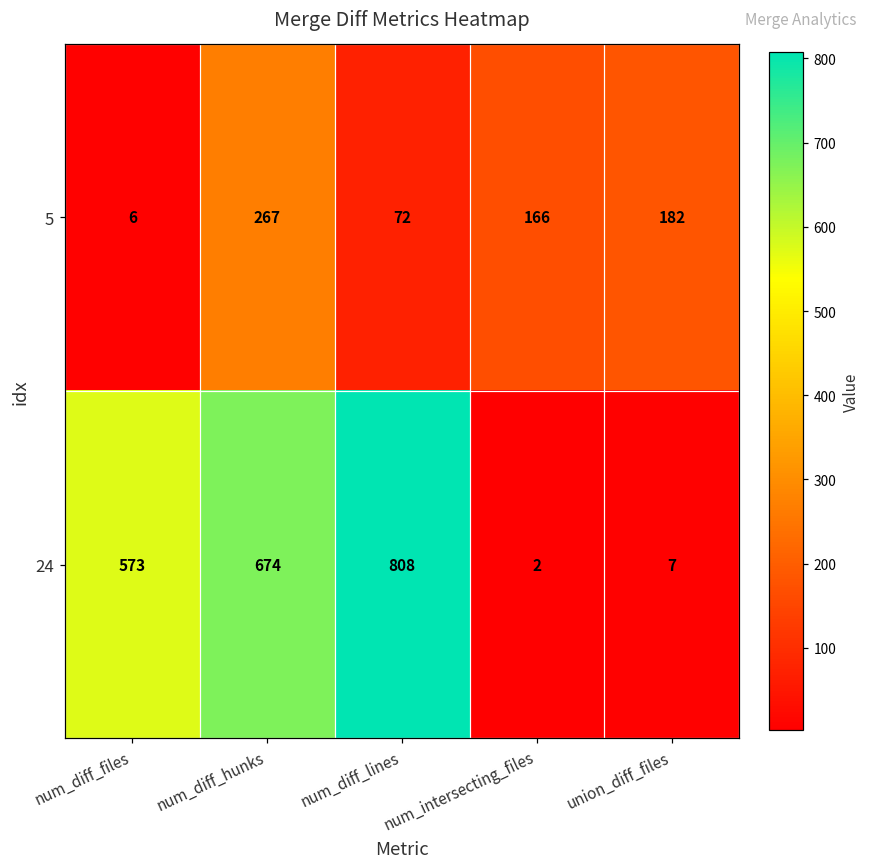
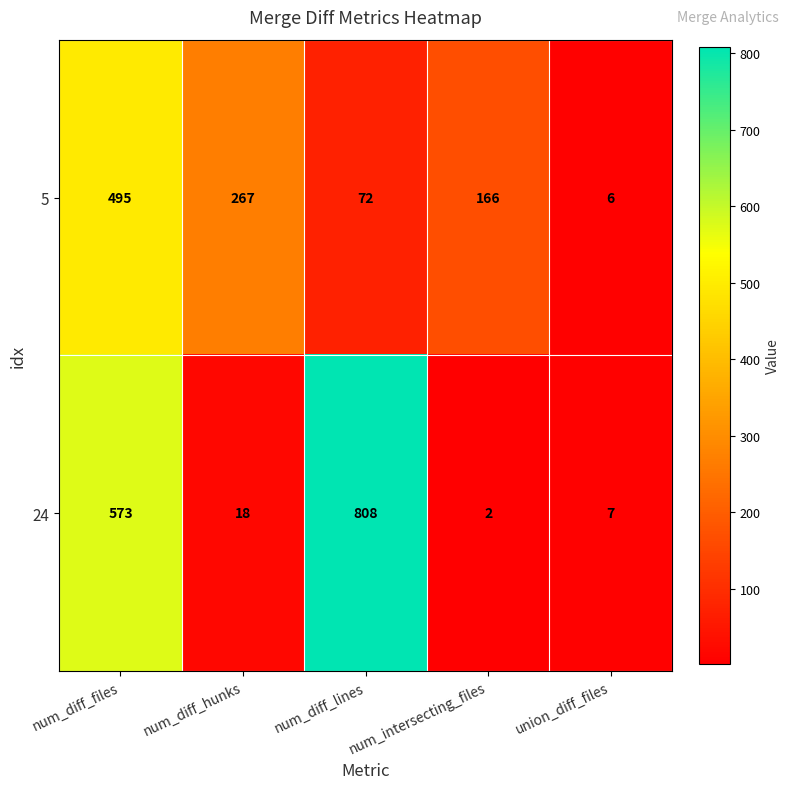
  {
    "5": {
-     "num_diff_files": 6,
+     "num_diff_files": 495,
      "num_diff_hunks": 267,
      "num_diff_lines": 72,
      "num_intersecting_files": 166,
-     "union_diff_files": 182
+     "union_diff_files": 6
    },
    "24": {
      "num_diff_files": 573,
-     "num_diff_hunks": 674,
+     "num_diff_hunks": 18,
      "num_diff_lines": 808,
      "num_intersecting_files": 2,
      "union_diff_files": 7
    }
  }
